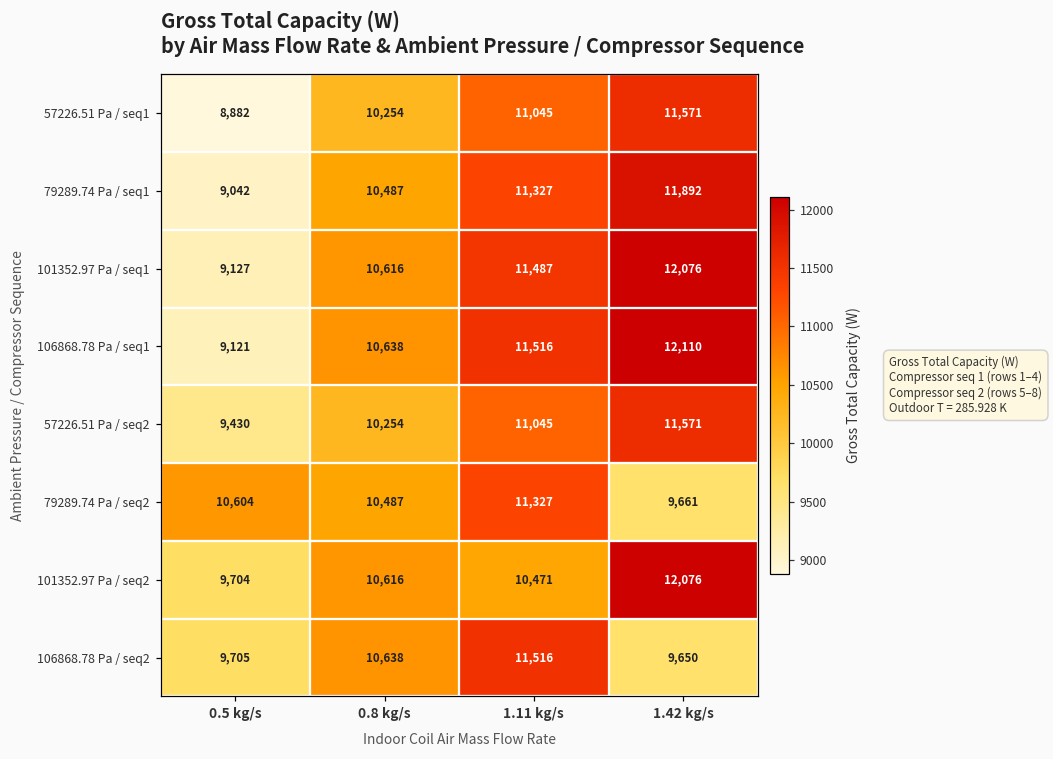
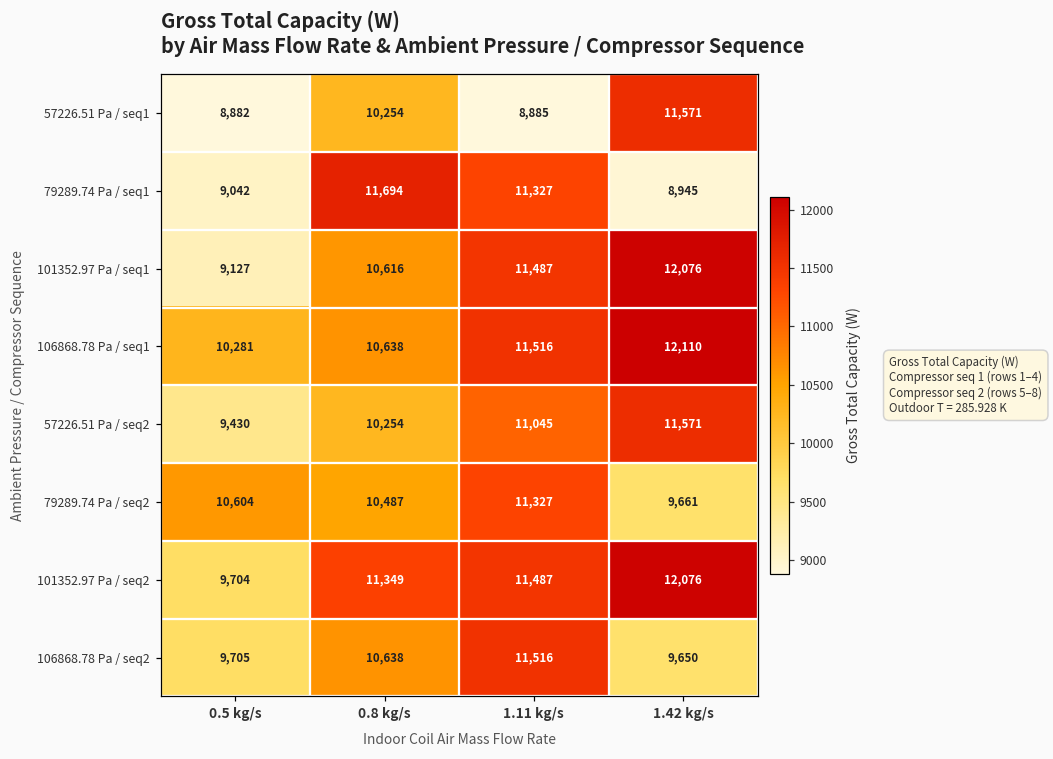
  {
    "57226.51 Pa / seq1": {
      "0.5 kg/s": "8,882",
      "0.8 kg/s": "10,254",
-     "1.11 kg/s": "11,045",
+     "1.11 kg/s": "8,885",
      "1.42 kg/s": "11,571"
    },
    "79289.74 Pa / seq1": {
      "0.5 kg/s": "9,042",
-     "0.8 kg/s": "10,487",
+     "0.8 kg/s": "11,694",
      "1.11 kg/s": "11,327",
-     "1.42 kg/s": "11,892"
+     "1.42 kg/s": "8,945"
    },
    "101352.97 Pa / seq1": {
      "0.5 kg/s": "9,127",
      "0.8 kg/s": "10,616",
      "1.11 kg/s": "11,487",
      "1.42 kg/s": "12,076"
    },
    "106868.78 Pa / seq1": {
-     "0.5 kg/s": "9,121",
+     "0.5 kg/s": "10,281",
      "0.8 kg/s": "10,638",
      "1.11 kg/s": "11,516",
      "1.42 kg/s": "12,110"
    },
    "57226.51 Pa / seq2": {
      "0.5 kg/s": "9,430",
      "0.8 kg/s": "10,254",
      "1.11 kg/s": "11,045",
      "1.42 kg/s": "11,571"
    },
    "79289.74 Pa / seq2": {
      "0.5 kg/s": "10,604",
      "0.8 kg/s": "10,487",
      "1.11 kg/s": "11,327",
      "1.42 kg/s": "9,661"
    },
    "101352.97 Pa / seq2": {
      "0.5 kg/s": "9,704",
-     "0.8 kg/s": "10,616",
-     "1.11 kg/s": "10,471",
+     "0.8 kg/s": "11,349",
+     "1.11 kg/s": "11,487",
      "1.42 kg/s": "12,076"
    },
    "106868.78 Pa / seq2": {
      "0.5 kg/s": "9,705",
      "0.8 kg/s": "10,638",
      "1.11 kg/s": "11,516",
      "1.42 kg/s": "9,650"
    }
  }
